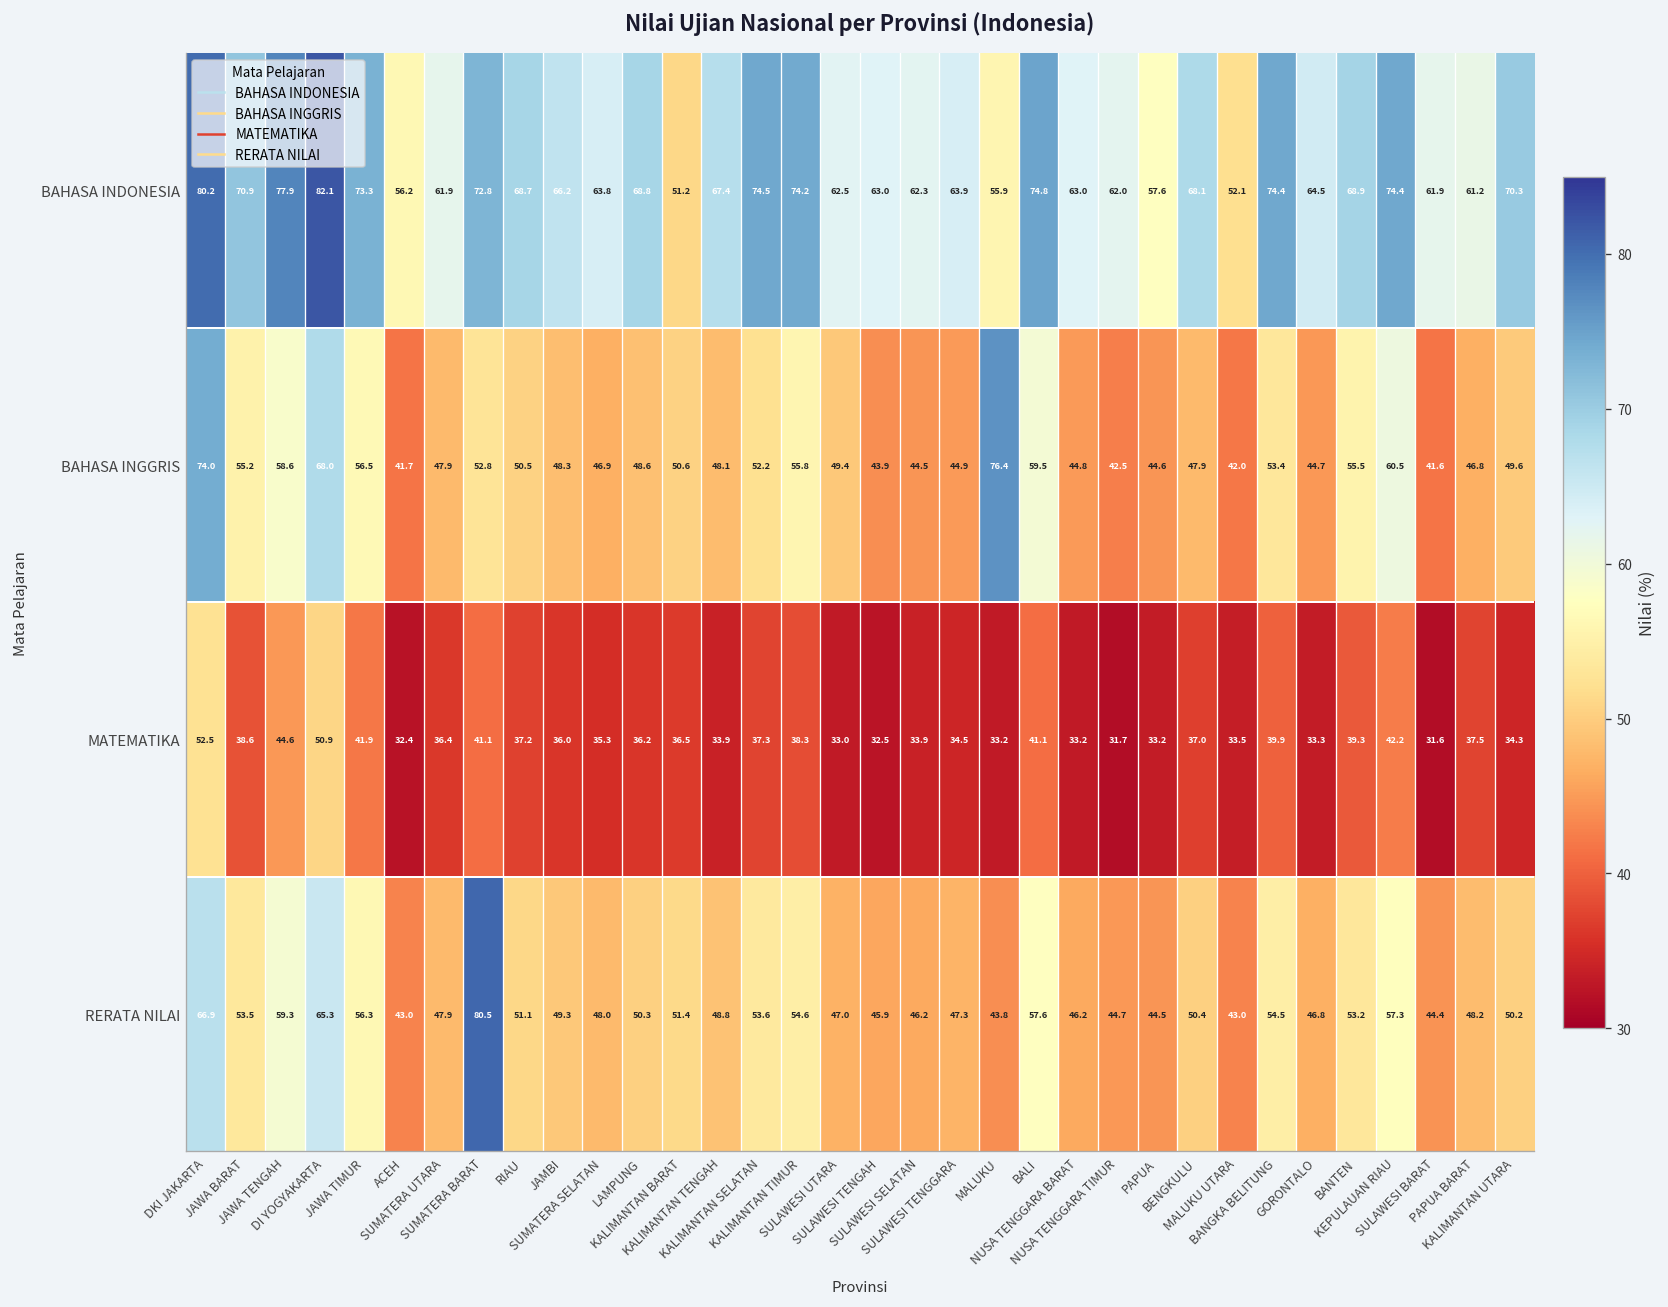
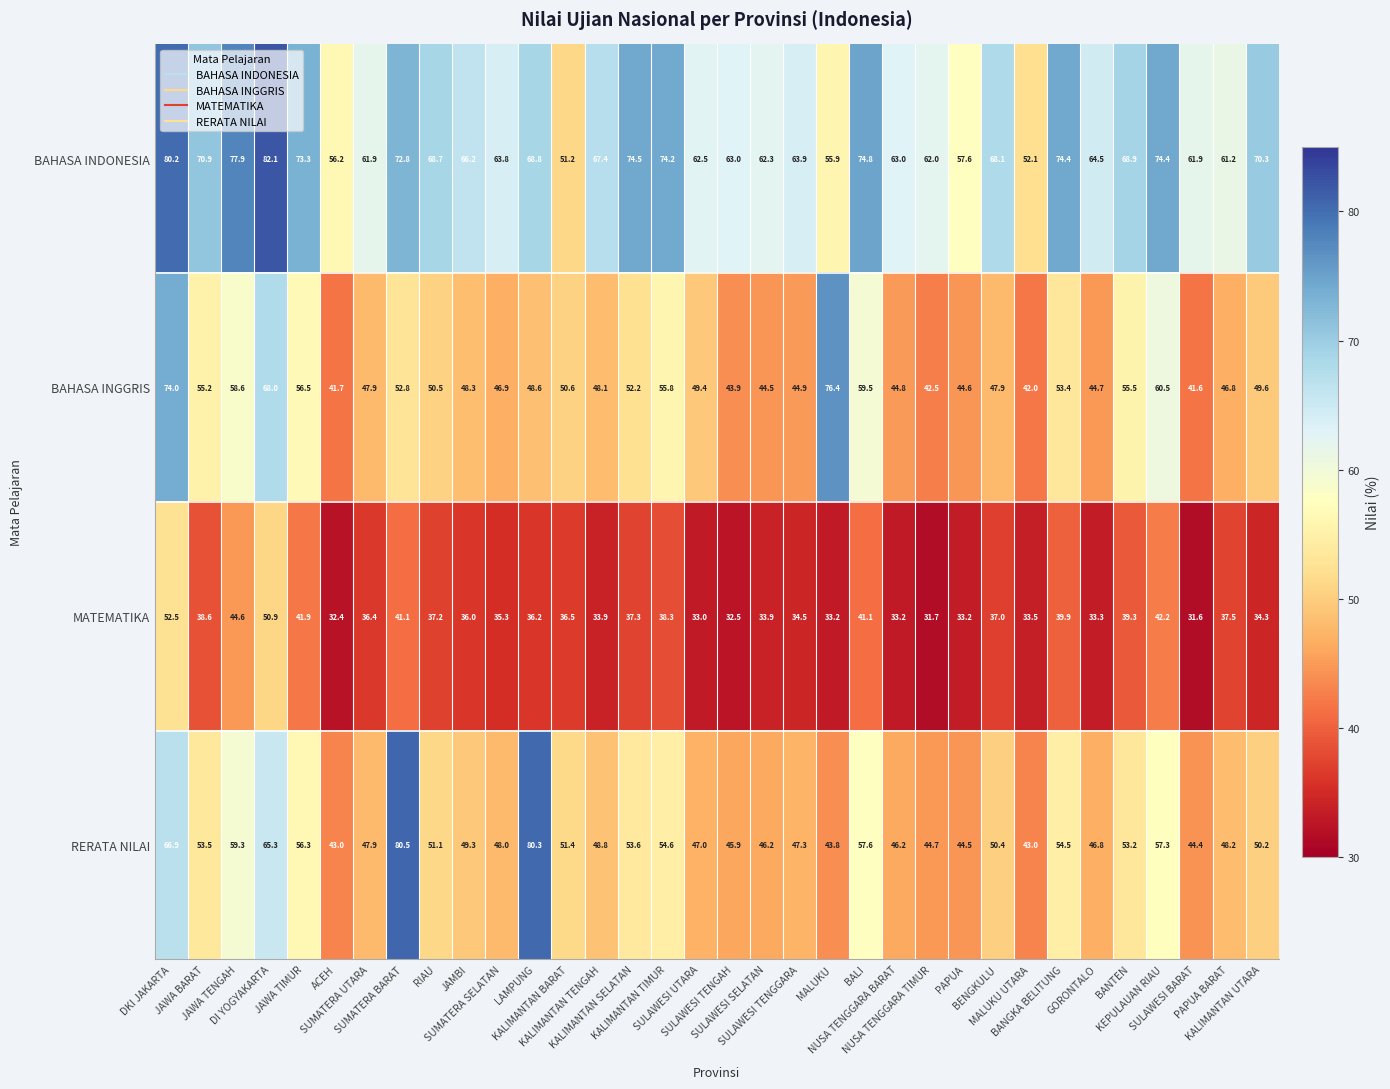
  {
    "BAHASA INDONESIA": {
      "DKI JAKARTA": 80.2,
      "JAWA BARAT": 70.9,
      "JAWA TENGAH": 77.9,
      "DI YOGYAKARTA": 82.1,
      "JAWA TIMUR": 73.3,
      "ACEH": 56.2,
      "SUMATERA UTARA": 61.9,
      "SUMATERA BARAT": 72.8,
      "RIAU": 68.7,
      "JAMBI": 66.2,
      "SUMATERA SELATAN": 63.8,
      "LAMPUNG": 68.8,
      "KALIMANTAN BARAT": 51.2,
      "KALIMANTAN TENGAH": 67.4,
      "KALIMANTAN SELATAN": 74.5,
      "KALIMANTAN TIMUR": 74.2,
      "SULAWESI UTARA": 62.5,
      "SULAWESI TENGAH": 63.0,
      "SULAWESI SELATAN": 62.3,
      "SULAWESI TENGGARA": 63.9,
      "MALUKU": 55.9,
      "BALI": 74.8,
      "NUSA TENGGARA BARAT": 63.0,
      "NUSA TENGGARA TIMUR": 62.0,
      "PAPUA": 57.6,
      "BENGKULU": 68.1,
      "MALUKU UTARA": 52.1,
      "BANGKA BELITUNG": 74.4,
      "GORONTALO": 64.5,
      "BANTEN": 68.9,
      "KEPULAUAN RIAU": 74.4,
      "SULAWESI BARAT": 61.9,
      "PAPUA BARAT": 61.2,
      "KALIMANTAN UTARA": 70.3
    },
    "BAHASA INGGRIS": {
      "DKI JAKARTA": 74.0,
      "JAWA BARAT": 55.2,
      "JAWA TENGAH": 58.6,
      "DI YOGYAKARTA": 68.0,
      "JAWA TIMUR": 56.5,
      "ACEH": 41.7,
      "SUMATERA UTARA": 47.9,
      "SUMATERA BARAT": 52.8,
      "RIAU": 50.5,
      "JAMBI": 48.3,
      "SUMATERA SELATAN": 46.9,
      "LAMPUNG": 48.6,
      "KALIMANTAN BARAT": 50.6,
      "KALIMANTAN TENGAH": 48.1,
      "KALIMANTAN SELATAN": 52.2,
      "KALIMANTAN TIMUR": 55.8,
      "SULAWESI UTARA": 49.4,
      "SULAWESI TENGAH": 43.9,
      "SULAWESI SELATAN": 44.5,
      "SULAWESI TENGGARA": 44.9,
      "MALUKU": 76.4,
      "BALI": 59.5,
      "NUSA TENGGARA BARAT": 44.8,
      "NUSA TENGGARA TIMUR": 42.5,
      "PAPUA": 44.6,
      "BENGKULU": 47.9,
      "MALUKU UTARA": 42.0,
      "BANGKA BELITUNG": 53.4,
      "GORONTALO": 44.7,
      "BANTEN": 55.5,
      "KEPULAUAN RIAU": 60.5,
      "SULAWESI BARAT": 41.6,
      "PAPUA BARAT": 46.8,
      "KALIMANTAN UTARA": 49.6
    },
    "MATEMATIKA": {
      "DKI JAKARTA": 52.5,
      "JAWA BARAT": 38.6,
      "JAWA TENGAH": 44.6,
      "DI YOGYAKARTA": 50.9,
      "JAWA TIMUR": 41.9,
      "ACEH": 32.4,
      "SUMATERA UTARA": 36.4,
      "SUMATERA BARAT": 41.1,
      "RIAU": 37.2,
      "JAMBI": 36.0,
      "SUMATERA SELATAN": 35.3,
      "LAMPUNG": 36.2,
      "KALIMANTAN BARAT": 36.5,
      "KALIMANTAN TENGAH": 33.9,
      "KALIMANTAN SELATAN": 37.3,
      "KALIMANTAN TIMUR": 38.3,
      "SULAWESI UTARA": 33.0,
      "SULAWESI TENGAH": 32.5,
      "SULAWESI SELATAN": 33.9,
      "SULAWESI TENGGARA": 34.5,
      "MALUKU": 33.2,
      "BALI": 41.1,
      "NUSA TENGGARA BARAT": 33.2,
      "NUSA TENGGARA TIMUR": 31.7,
      "PAPUA": 33.2,
      "BENGKULU": 37.0,
      "MALUKU UTARA": 33.5,
      "BANGKA BELITUNG": 39.9,
      "GORONTALO": 33.3,
      "BANTEN": 39.3,
      "KEPULAUAN RIAU": 42.2,
      "SULAWESI BARAT": 31.6,
      "PAPUA BARAT": 37.5,
      "KALIMANTAN UTARA": 34.3
    },
    "RERATA NILAI": {
      "DKI JAKARTA": 66.9,
      "JAWA BARAT": 53.5,
      "JAWA TENGAH": 59.3,
      "DI YOGYAKARTA": 65.3,
      "JAWA TIMUR": 56.3,
      "ACEH": 43.0,
      "SUMATERA UTARA": 47.9,
      "SUMATERA BARAT": 80.5,
      "RIAU": 51.1,
      "JAMBI": 49.3,
      "SUMATERA SELATAN": 48.0,
-     "LAMPUNG": 50.3,
+     "LAMPUNG": 80.3,
      "KALIMANTAN BARAT": 51.4,
      "KALIMANTAN TENGAH": 48.8,
      "KALIMANTAN SELATAN": 53.6,
      "KALIMANTAN TIMUR": 54.6,
      "SULAWESI UTARA": 47.0,
      "SULAWESI TENGAH": 45.9,
      "SULAWESI SELATAN": 46.2,
      "SULAWESI TENGGARA": 47.3,
      "MALUKU": 43.8,
      "BALI": 57.6,
      "NUSA TENGGARA BARAT": 46.2,
      "NUSA TENGGARA TIMUR": 44.7,
      "PAPUA": 44.5,
      "BENGKULU": 50.4,
      "MALUKU UTARA": 43.0,
      "BANGKA BELITUNG": 54.5,
      "GORONTALO": 46.8,
      "BANTEN": 53.2,
      "KEPULAUAN RIAU": 57.3,
      "SULAWESI BARAT": 44.4,
      "PAPUA BARAT": 48.2,
      "KALIMANTAN UTARA": 50.2
    }
  }
